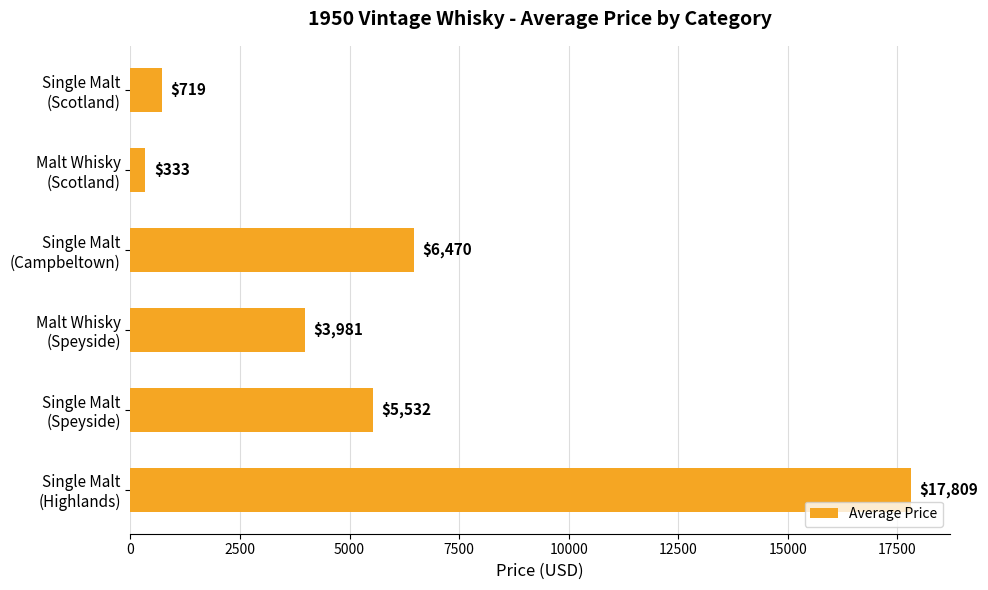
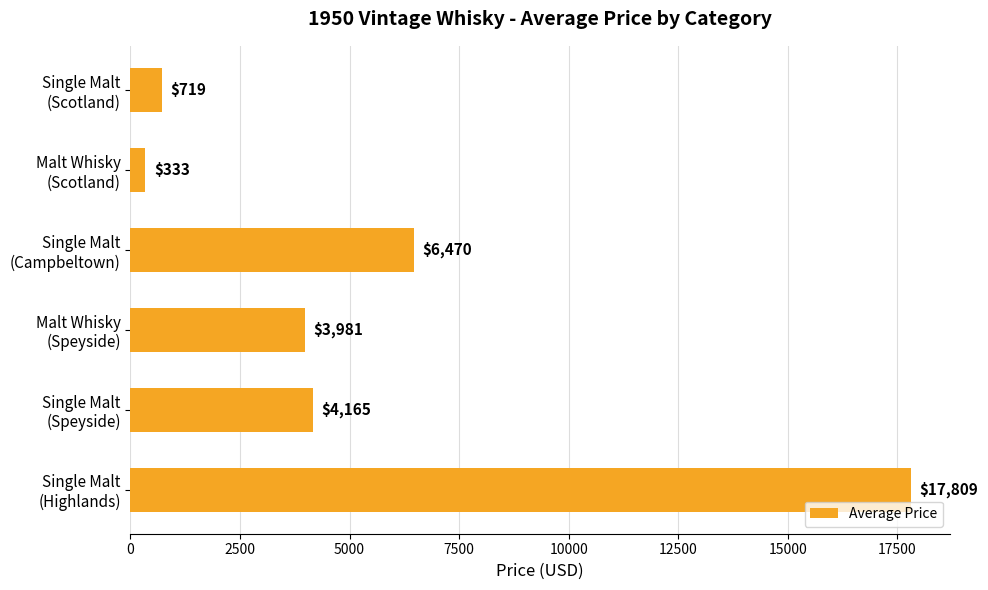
  {
    "Single Malt (Scotland)": "$719",
    "Malt Whisky (Scotland)": "$333",
    "Single Malt (Campbeltown)": "$6,470",
    "Malt Whisky (Speyside)": "$3,981",
-   "Single Malt (Speyside)": "$5,532",
+   "Single Malt (Speyside)": "$4,165",
    "Single Malt (Highlands)": "$17,809"
  }
